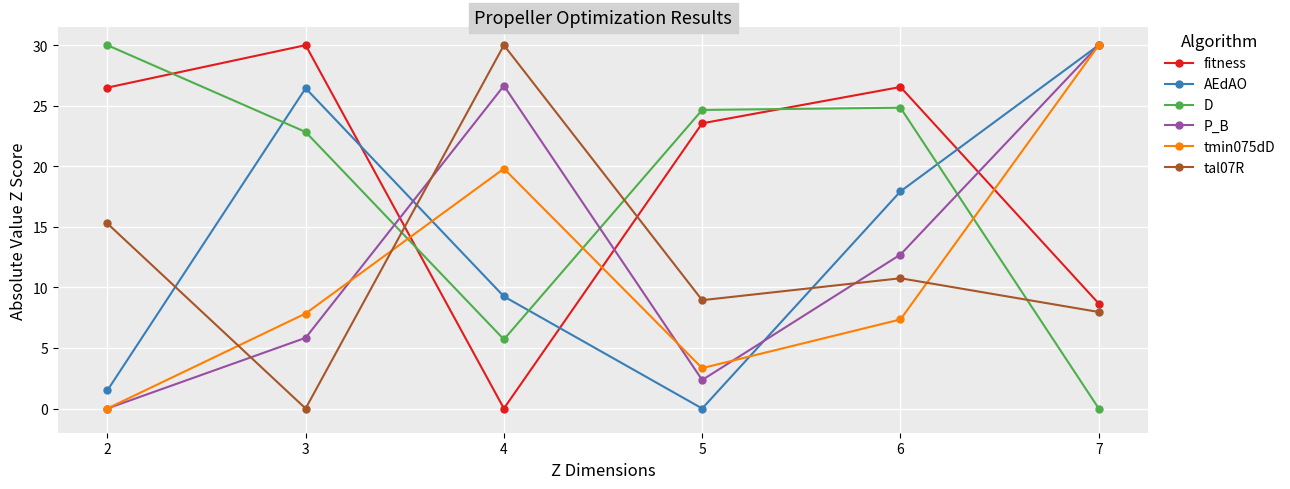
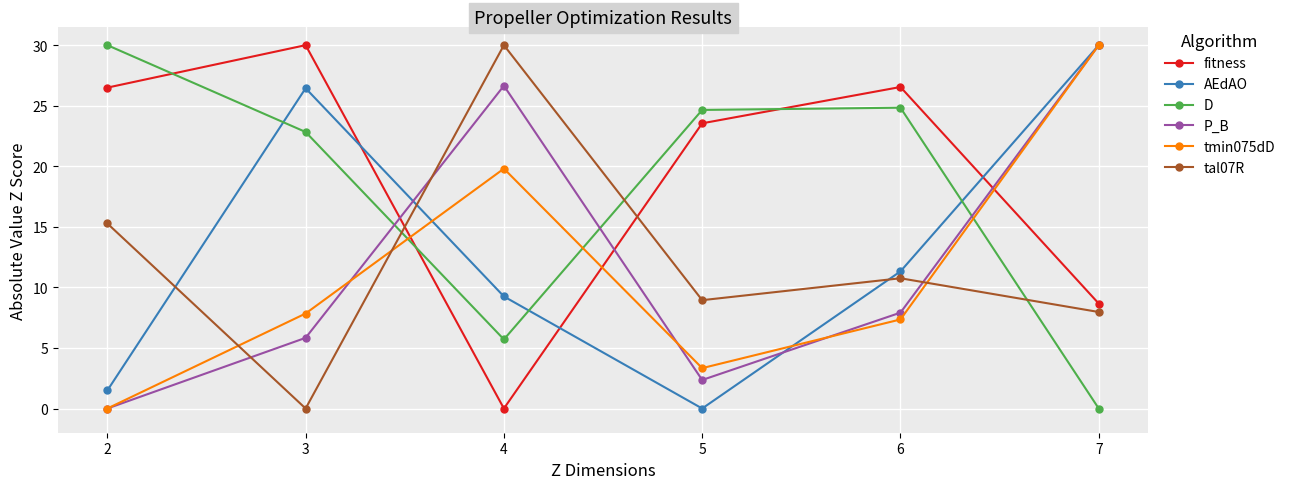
  {
    "fitness": {
      "2": 26.5,
      "3": 30.0,
      "4": 0.0,
      "5": 23.5,
      "6": 26.5,
      "7": 8.7
    },
    "AEdAO": {
      "2": 1.5,
      "3": 26.4,
      "4": 9.3,
      "5": 0.0,
-     "6": 17.9
+     "6": 11.3
    },
    "D": {
      "2": 30.0,
      "3": 22.8,
      "4": 5.7,
      "5": 24.7,
      "6": 24.8,
      "7": 0.0
    },
    "P_B": {
      "3": 5.8,
      "4": 26.6,
      "5": 2.4,
-     "6": 12.7
+     "6": 7.9
    },
    "tmin075dD": {
      "3": 7.8,
      "4": 19.8,
      "5": 3.3,
      "6": 7.4
    },
    "tal07R": {
      "2": 15.3,
      "3": 0.0,
      "4": 30.0,
      "5": 8.9,
      "6": 10.8,
      "7": 8.0
    }
  }
